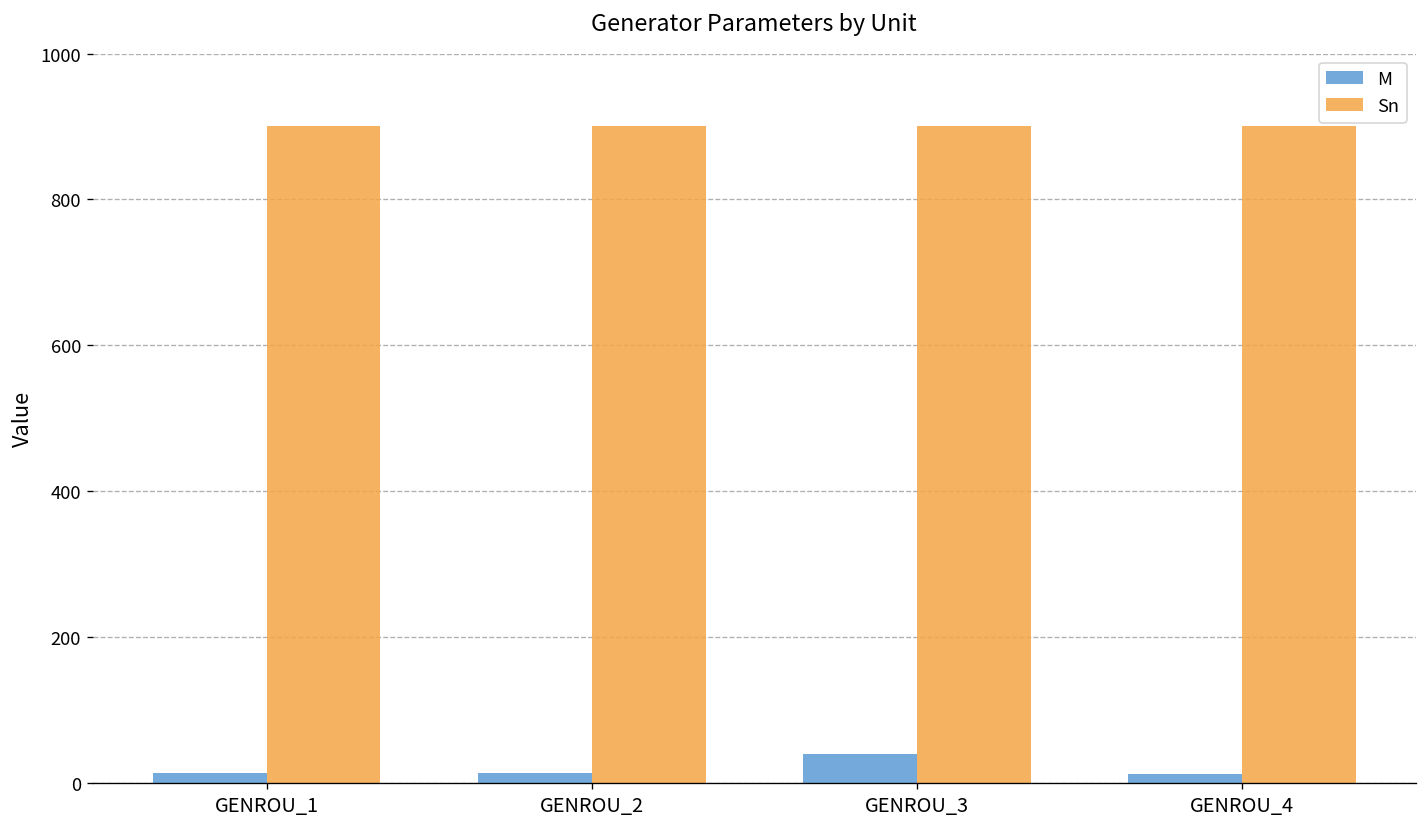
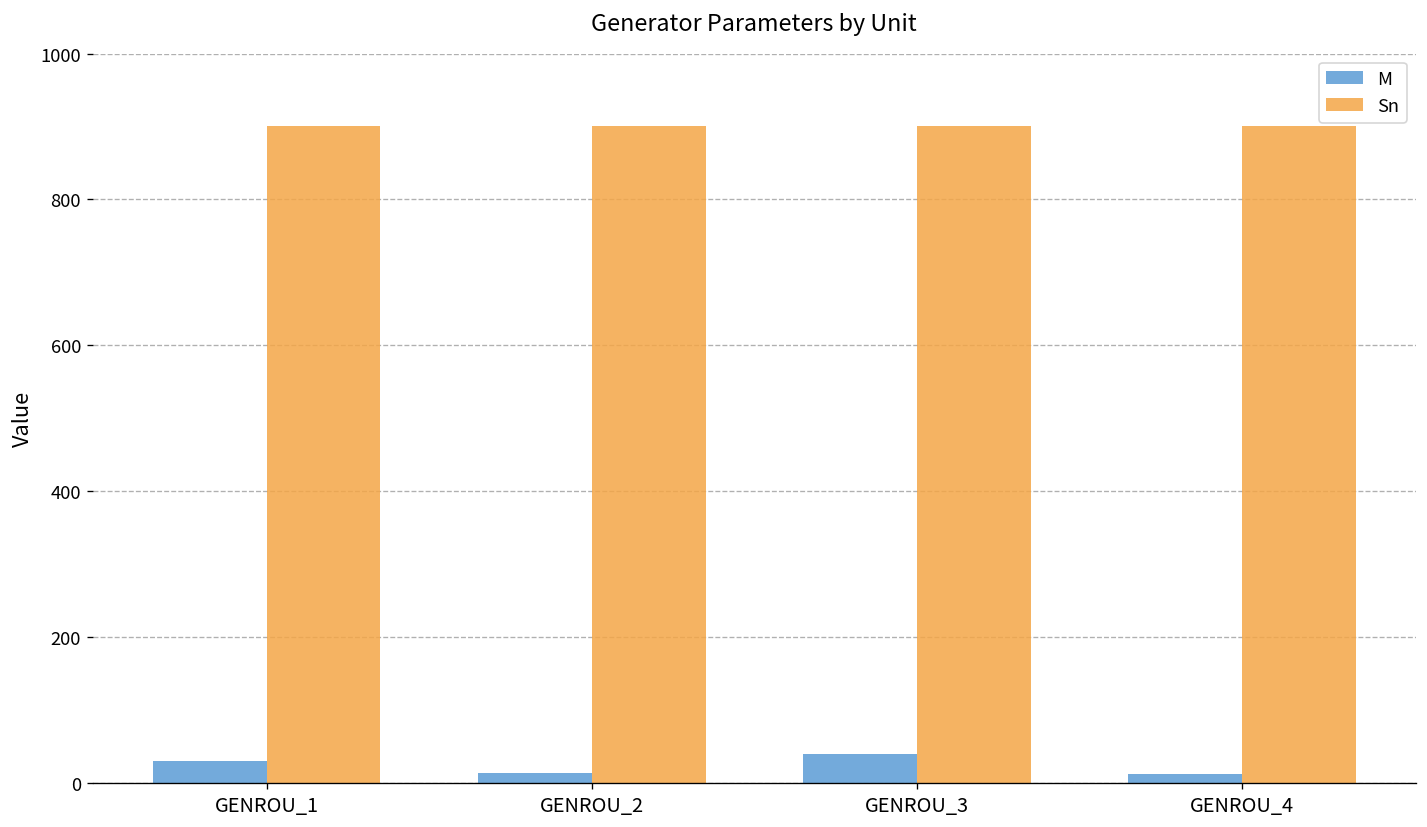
  {
    "M": {
-     "GENROU_1": 10,
+     "GENROU_1": 30,
      "GENROU_2": 10,
      "GENROU_3": 40,
      "GENROU_4": 10
    },
    "Sn": {
      "GENROU_1": 900,
      "GENROU_2": 900,
      "GENROU_3": 900,
      "GENROU_4": 900
    }
  }
